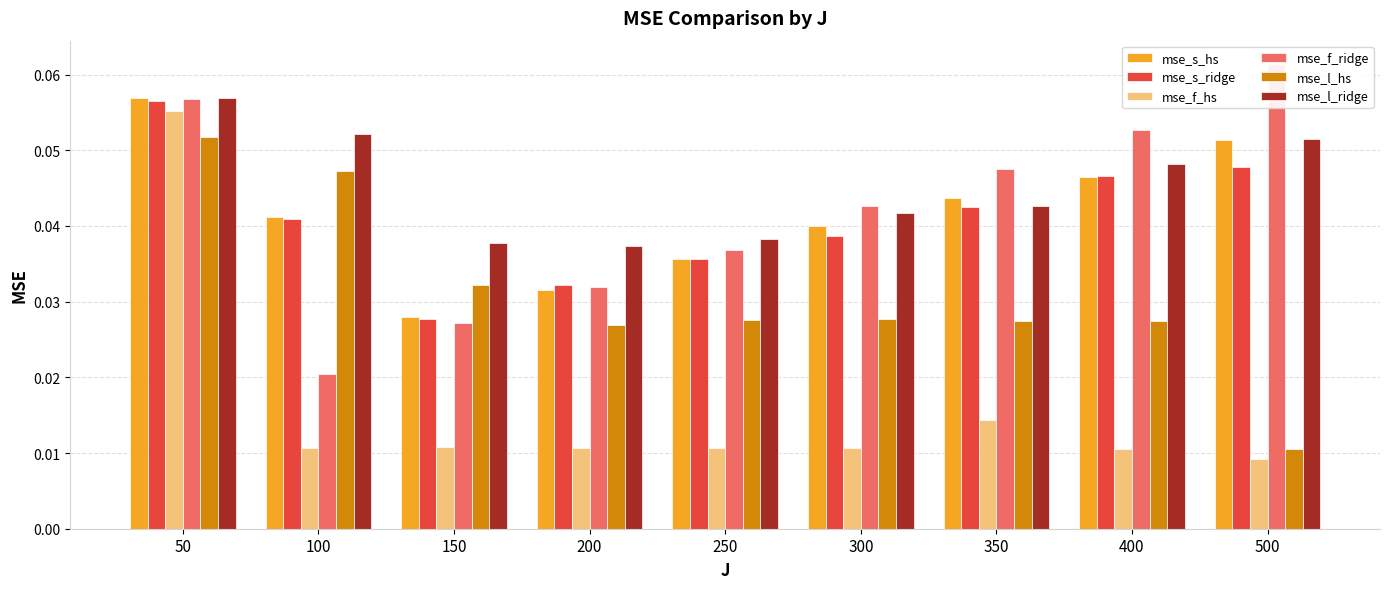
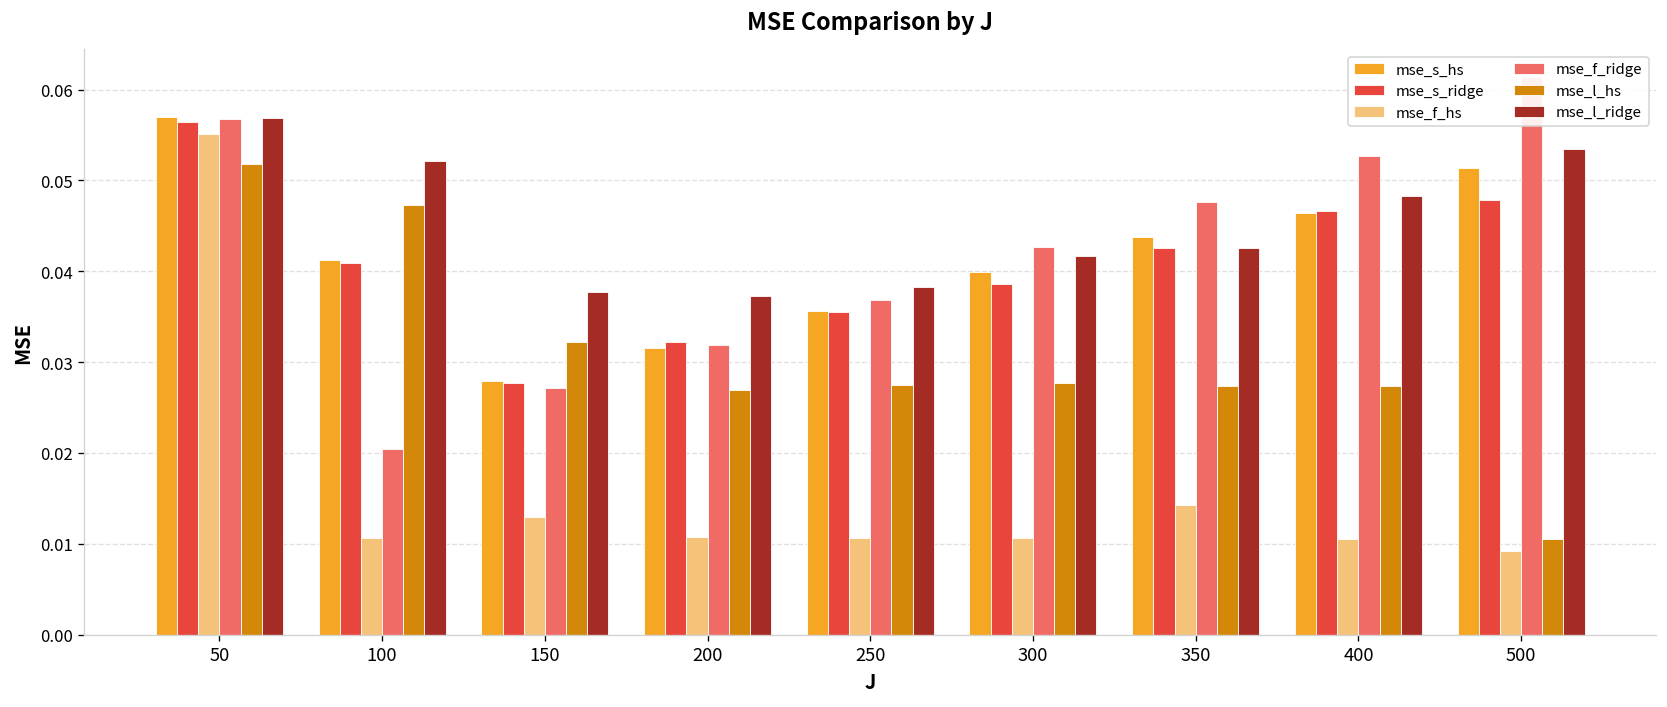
  {
    "mse_f_hs": {
      "50": 0.055,
      "100": 0.011,
-     "150": 0.011,
+     "150": 0.013,
      "200": 0.011,
      "250": 0.011,
      "300": 0.011,
      "350": 0.014,
      "400": 0.011,
      "500": 0.009
    },
    "mse_l_ridge": {
      "50": 0.057,
      "100": 0.052,
      "150": 0.038,
      "200": 0.037,
      "250": 0.038,
      "300": 0.042,
      "350": 0.043,
      "400": 0.048,
-     "500": 0.051
+     "500": 0.054
    }
  }
